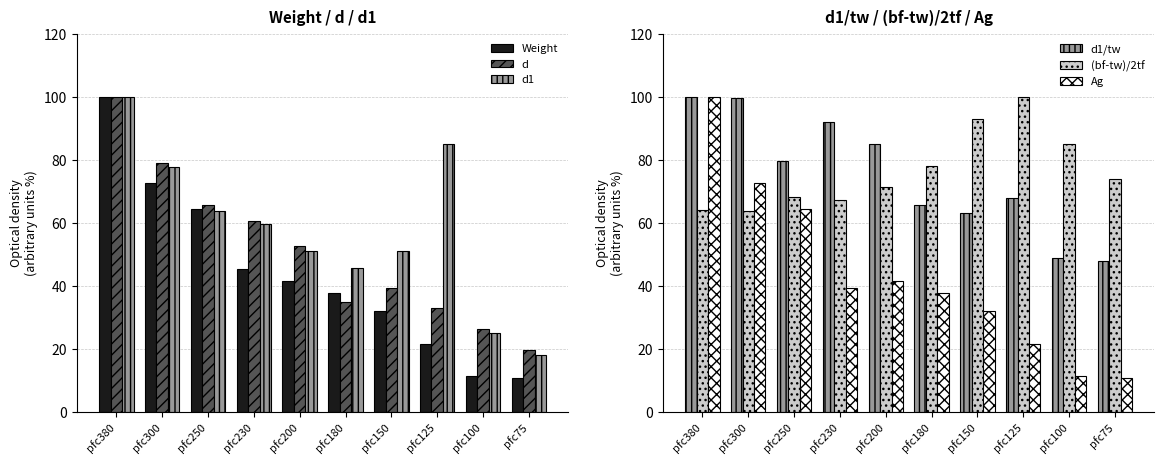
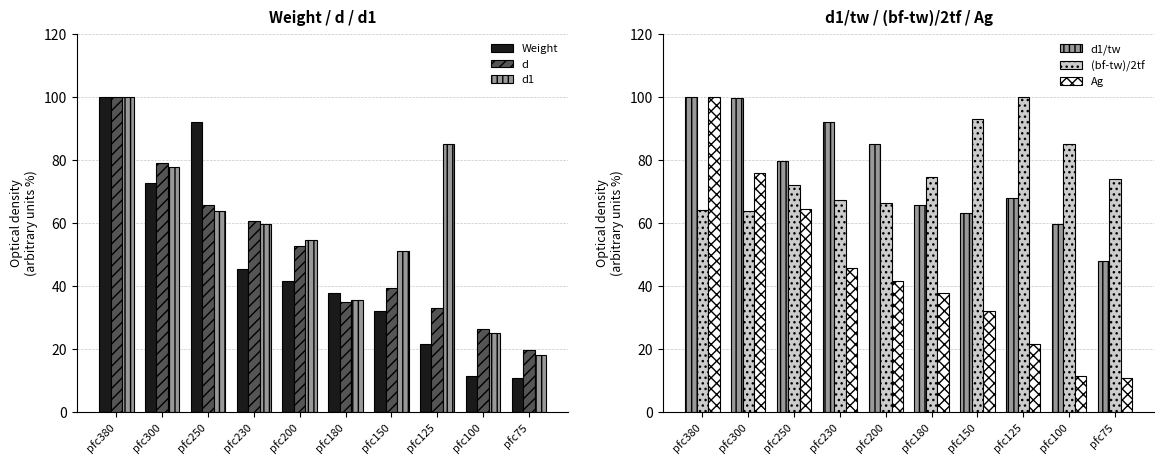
  {
    "Weight / d / d1": {
      "Weight": {
        "pfc380": 100,
        "pfc300": 73,
-       "pfc250": 64,
+       "pfc250": 92,
        "pfc230": 45,
        "pfc200": 41,
        "pfc180": 38,
        "pfc150": 32,
        "pfc125": 22,
        "pfc100": 11,
        "pfc75": 11
      },
      "d": {
        "pfc380": 100,
        "pfc300": 79,
        "pfc250": 66,
        "pfc230": 61,
        "pfc200": 53,
        "pfc180": 35,
        "pfc150": 39,
        "pfc125": 33,
        "pfc100": 26,
        "pfc75": 20
      },
      "d1": {
        "pfc380": 100,
        "pfc300": 78,
        "pfc250": 64,
        "pfc230": 60,
-       "pfc200": 51,
-       "pfc180": 46,
+       "pfc200": 54,
+       "pfc180": 36,
        "pfc150": 51,
        "pfc125": 85,
        "pfc100": 25,
        "pfc75": 18
      }
    },
    "d1/tw / (bf-tw)/2tf / Ag": {
      "d1/tw": {
        "pfc380": 100,
        "pfc300": 100,
        "pfc250": 80,
        "pfc230": 92,
        "pfc200": 85,
        "pfc180": 66,
        "pfc150": 63,
        "pfc125": 68,
-       "pfc100": 49,
+       "pfc100": 60,
        "pfc75": 48
      },
      "(bf-tw)/2tf": {
        "pfc380": 64,
        "pfc300": 64,
-       "pfc250": 68,
+       "pfc250": 72,
        "pfc230": 67,
-       "pfc200": 72,
-       "pfc180": 78,
+       "pfc200": 66,
+       "pfc180": 75,
        "pfc150": 93,
        "pfc125": 100,
        "pfc100": 85,
        "pfc75": 74
      },
      "Ag": {
        "pfc380": 100,
-       "pfc300": 73,
+       "pfc300": 76,
        "pfc250": 64,
-       "pfc230": 39,
+       "pfc230": 46,
        "pfc200": 42,
        "pfc180": 38,
        "pfc150": 32,
        "pfc125": 22,
        "pfc100": 11,
        "pfc75": 11
      }
    }
  }
